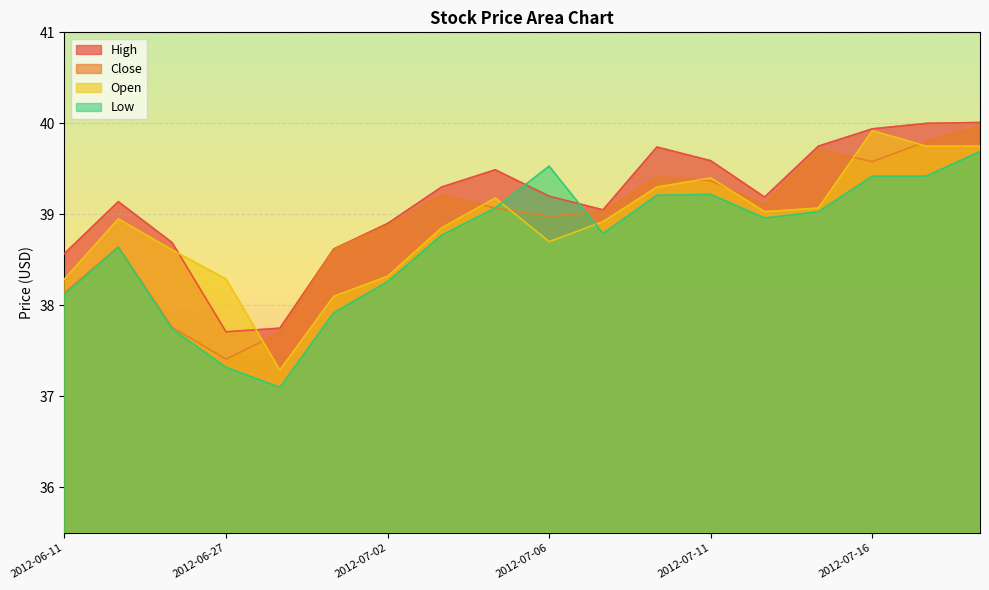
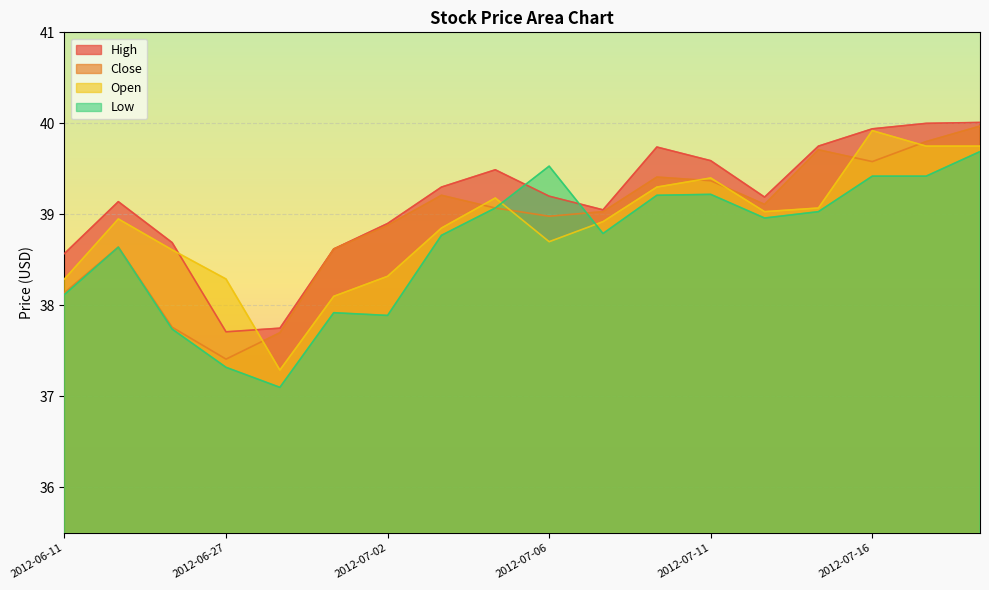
  {
    "Open": {
      "2012-06-11": 38.3,
      "2012-06-27": 38.3,
      "2012-07-02": 38.3,
      "2012-07-06": 38.7,
      "2012-07-11": 39.4
    },
    "Low": {
      "2012-06-27": 37.3,
-     "2012-07-02": 38.3,
+     "2012-07-02": 37.9,
      "2012-07-06": 39.5,
      "2012-07-11": 39.2,
      "2012-07-16": 39.4
    }
  }
